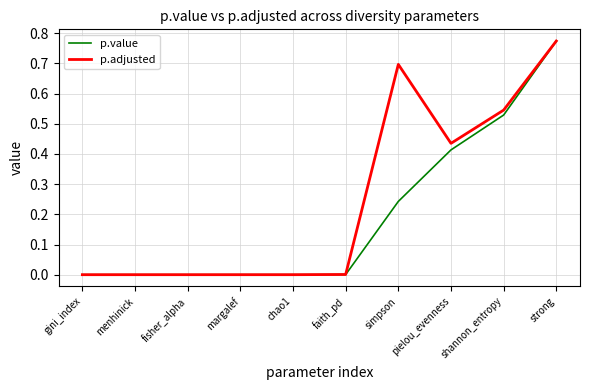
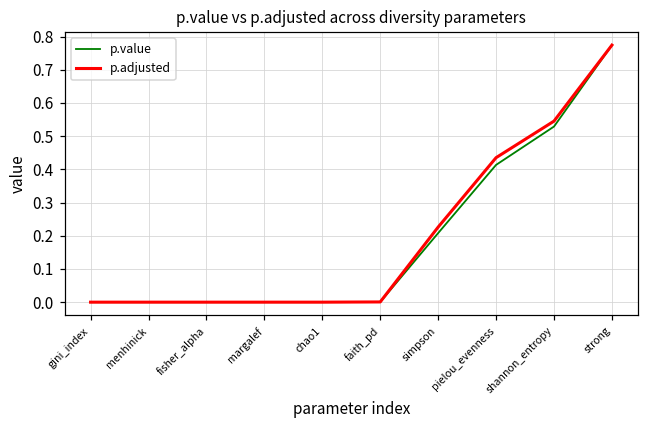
  {
    "p.value": {
-     "simpson": 0.24,
+     "simpson": 0.21,
      "pielou_evenness": 0.41,
      "shannon_entropy": 0.53
    },
    "p.adjusted": {
-     "simpson": 0.70,
+     "simpson": 0.23,
      "pielou_evenness": 0.44,
      "shannon_entropy": 0.55
    }
  }
